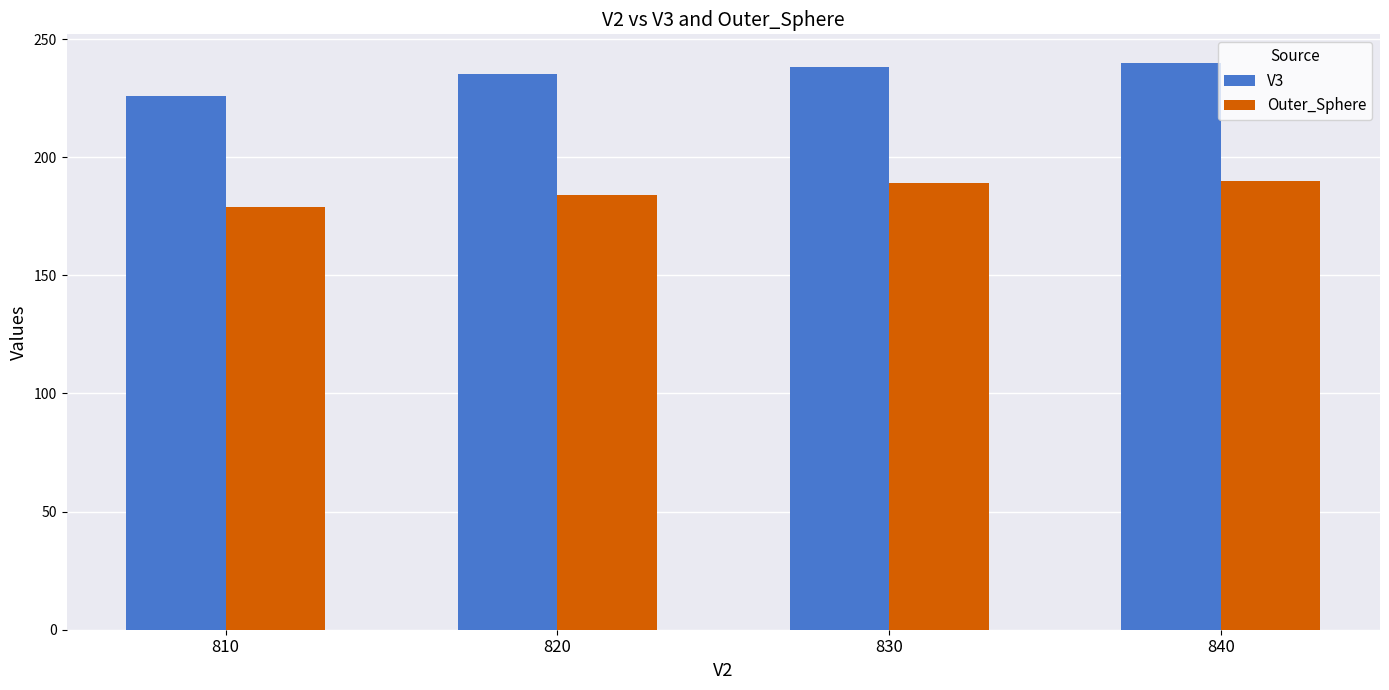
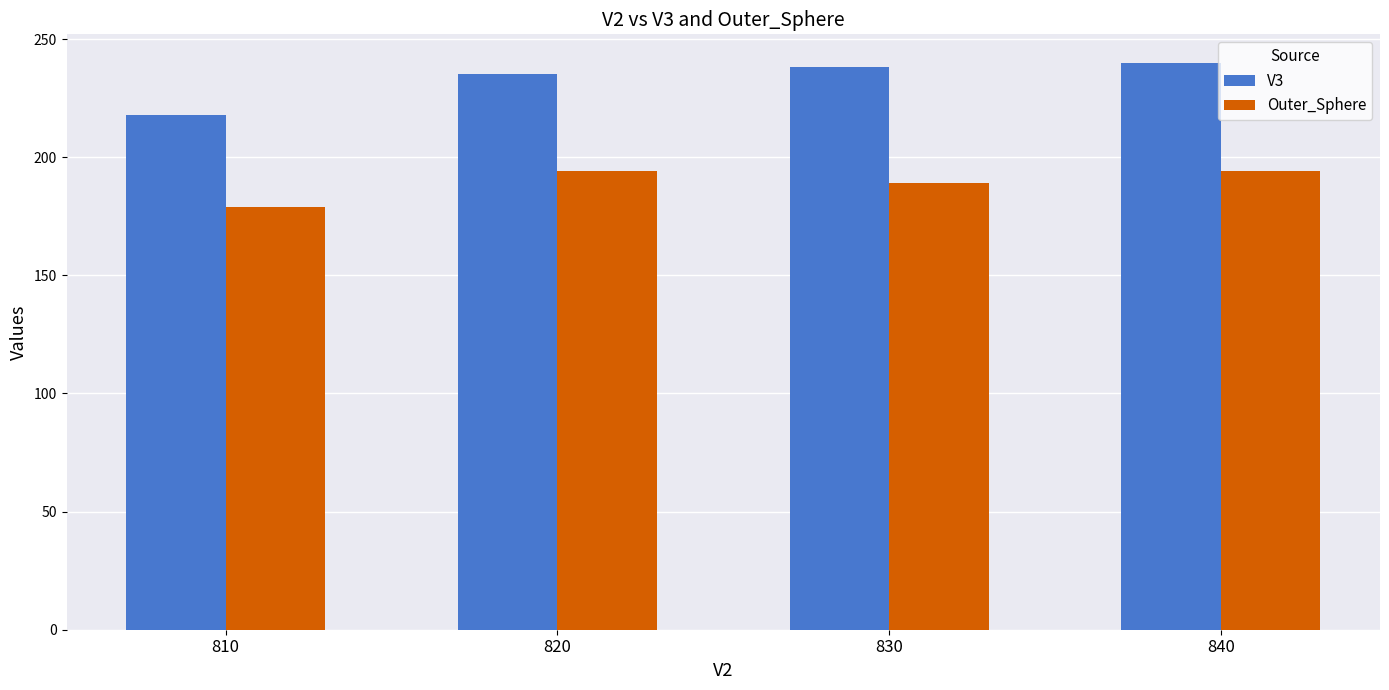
  {
    "V3": {
-     "810": 226,
+     "810": 218,
      "820": 235,
      "830": 238,
      "840": 240
    },
    "Outer_Sphere": {
      "810": 179,
-     "820": 184,
+     "820": 194,
      "830": 189,
-     "840": 190
+     "840": 194
    }
  }
